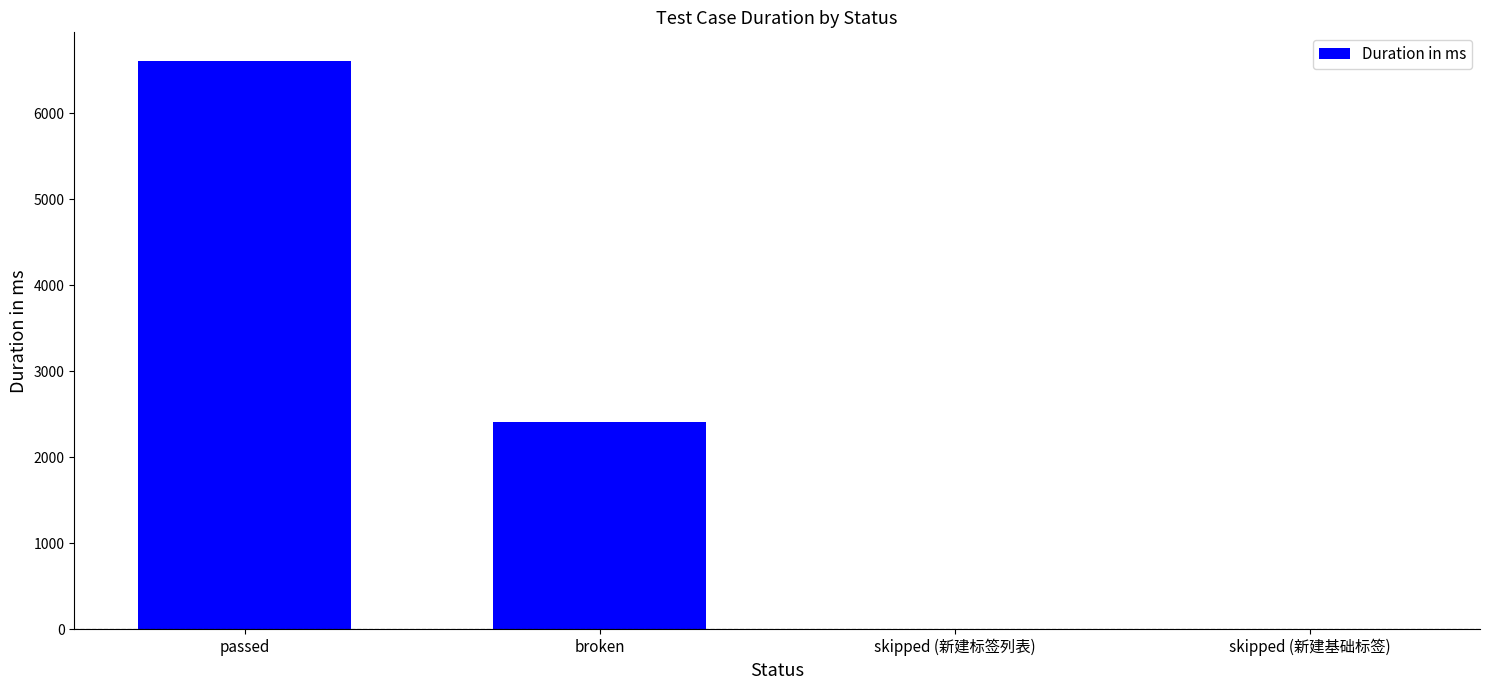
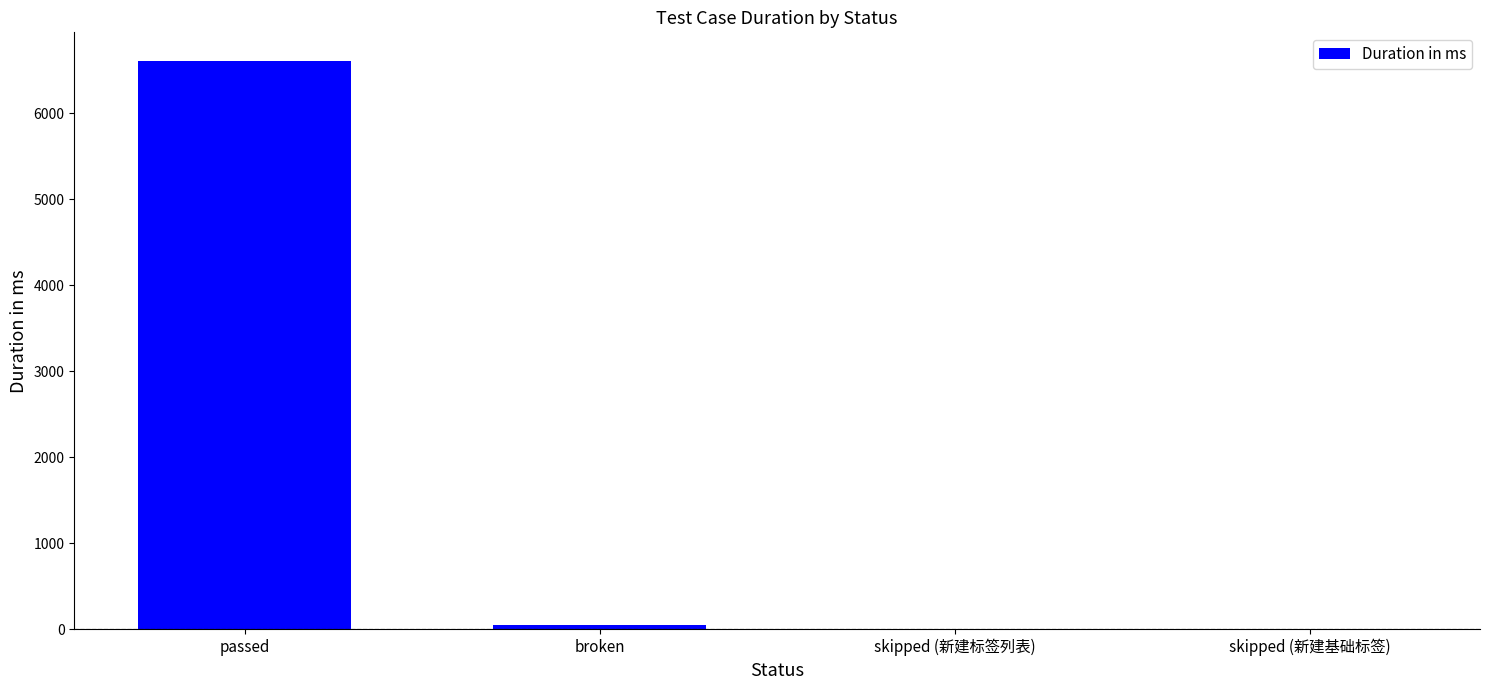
  {
    "passed": 6600,
-   "broken": 2400,
+   "broken": 100,
    "skipped (新建标签列表)": 0,
    "skipped (新建基础标签)": 0
  }
